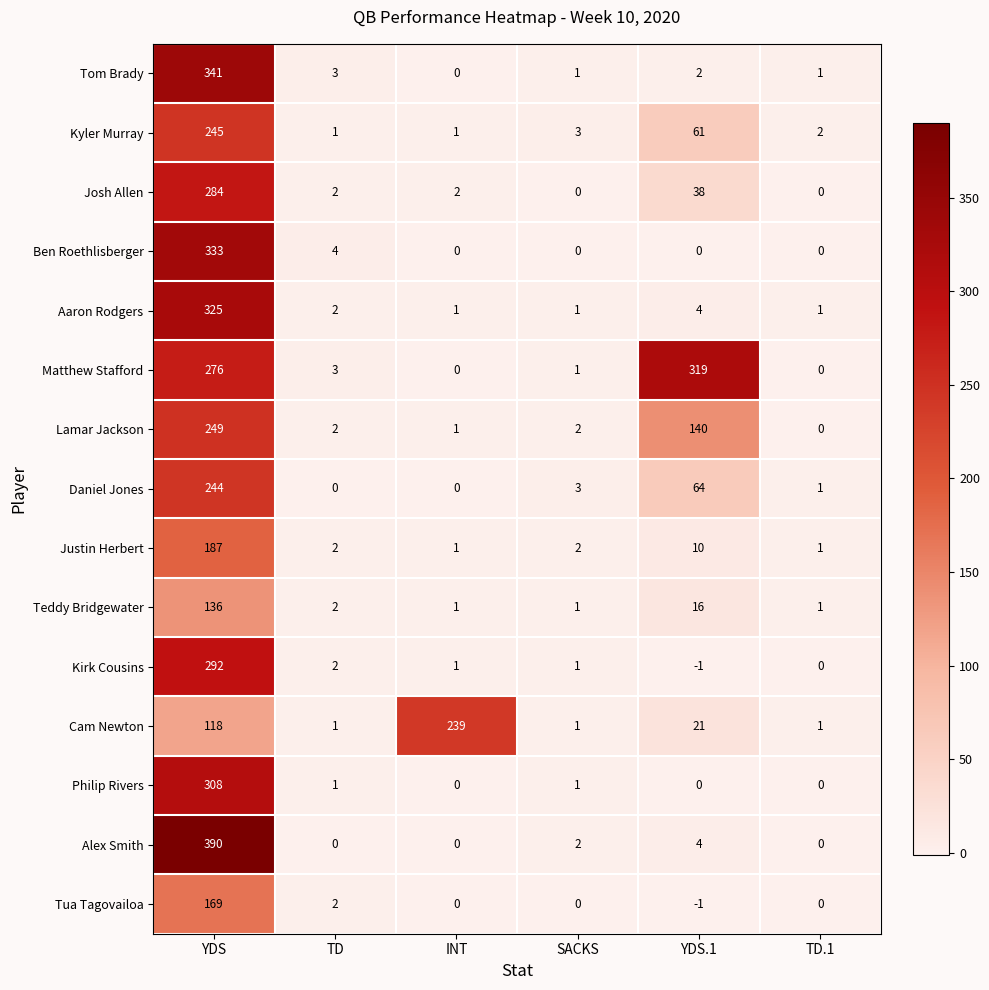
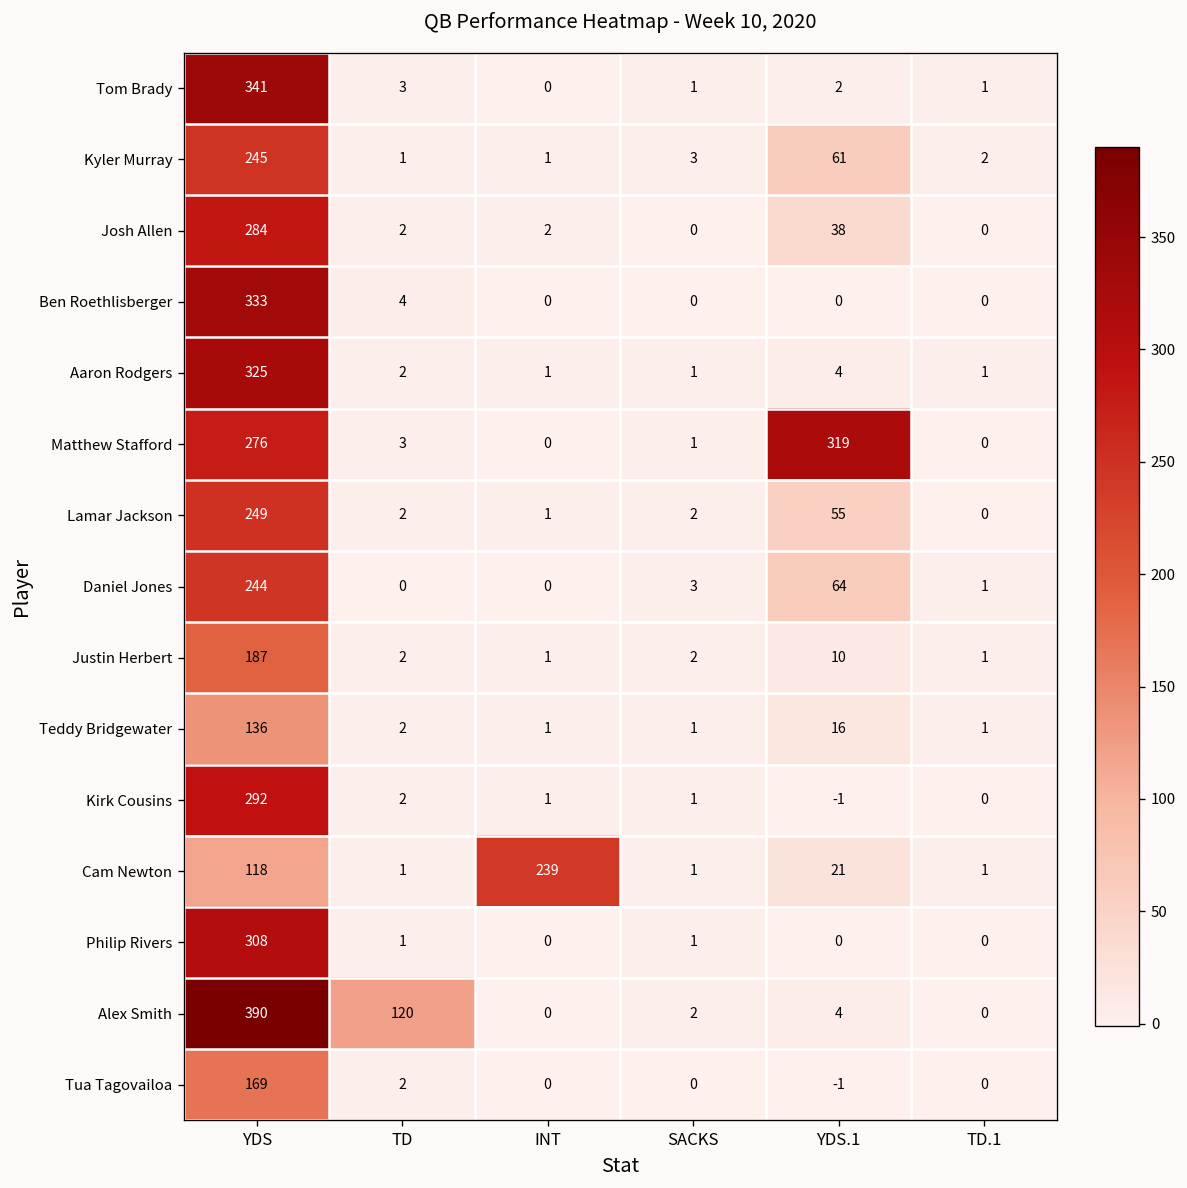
  {
    "Tom Brady": {
      "YDS": 341,
      "TD": 3,
      "INT": 0,
      "SACKS": 1,
      "YDS.1": 2,
      "TD.1": 1
    },
    "Kyler Murray": {
      "YDS": 245,
      "TD": 1,
      "INT": 1,
      "SACKS": 3,
      "YDS.1": 61,
      "TD.1": 2
    },
    "Josh Allen": {
      "YDS": 284,
      "TD": 2,
      "INT": 2,
      "SACKS": 0,
      "YDS.1": 38,
      "TD.1": 0
    },
    "Ben Roethlisberger": {
      "YDS": 333,
      "TD": 4,
      "INT": 0,
      "SACKS": 0,
      "YDS.1": 0,
      "TD.1": 0
    },
    "Aaron Rodgers": {
      "YDS": 325,
      "TD": 2,
      "INT": 1,
      "SACKS": 1,
      "YDS.1": 4,
      "TD.1": 1
    },
    "Matthew Stafford": {
      "YDS": 276,
      "TD": 3,
      "INT": 0,
      "SACKS": 1,
      "YDS.1": 319,
      "TD.1": 0
    },
    "Lamar Jackson": {
      "YDS": 249,
      "TD": 2,
      "INT": 1,
      "SACKS": 2,
-     "YDS.1": 140,
+     "YDS.1": 55,
      "TD.1": 0
    },
    "Daniel Jones": {
      "YDS": 244,
      "TD": 0,
      "INT": 0,
      "SACKS": 3,
      "YDS.1": 64,
      "TD.1": 1
    },
    "Justin Herbert": {
      "YDS": 187,
      "TD": 2,
      "INT": 1,
      "SACKS": 2,
      "YDS.1": 10,
      "TD.1": 1
    },
    "Teddy Bridgewater": {
      "YDS": 136,
      "TD": 2,
      "INT": 1,
      "SACKS": 1,
      "YDS.1": 16,
      "TD.1": 1
    },
    "Kirk Cousins": {
      "YDS": 292,
      "TD": 2,
      "INT": 1,
      "SACKS": 1,
      "YDS.1": -1,
      "TD.1": 0
    },
    "Cam Newton": {
      "YDS": 118,
      "TD": 1,
      "INT": 239,
      "SACKS": 1,
      "YDS.1": 21,
      "TD.1": 1
    },
    "Philip Rivers": {
      "YDS": 308,
      "TD": 1,
      "INT": 0,
      "SACKS": 1,
      "YDS.1": 0,
      "TD.1": 0
    },
    "Alex Smith": {
      "YDS": 390,
-     "TD": 0,
+     "TD": 120,
      "INT": 0,
      "SACKS": 2,
      "YDS.1": 4,
      "TD.1": 0
    },
    "Tua Tagovailoa": {
      "YDS": 169,
      "TD": 2,
      "INT": 0,
      "SACKS": 0,
      "YDS.1": -1,
      "TD.1": 0
    }
  }
